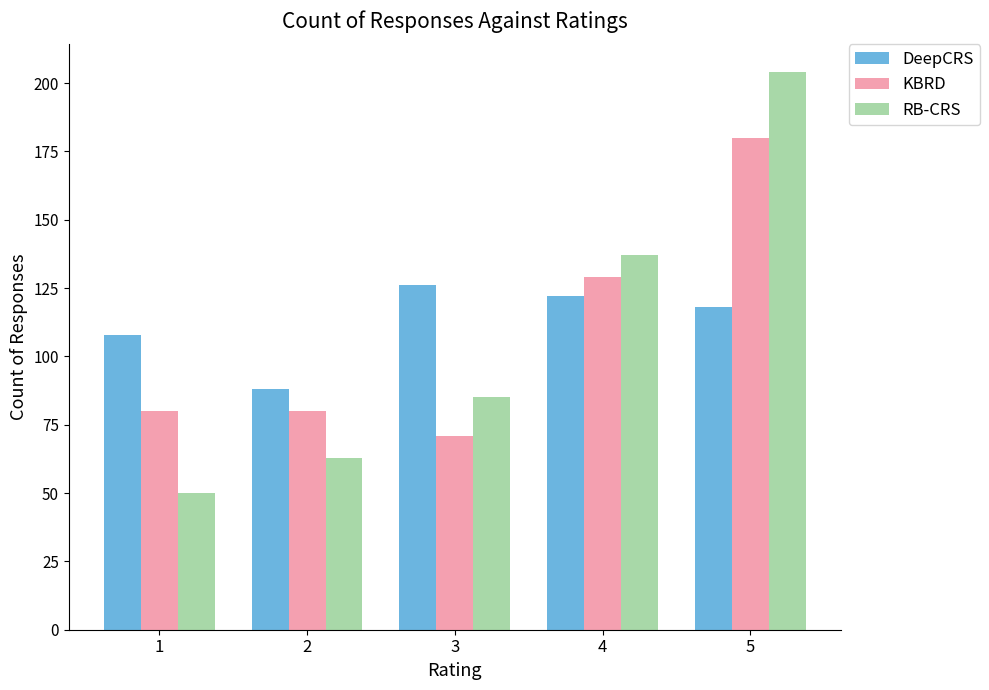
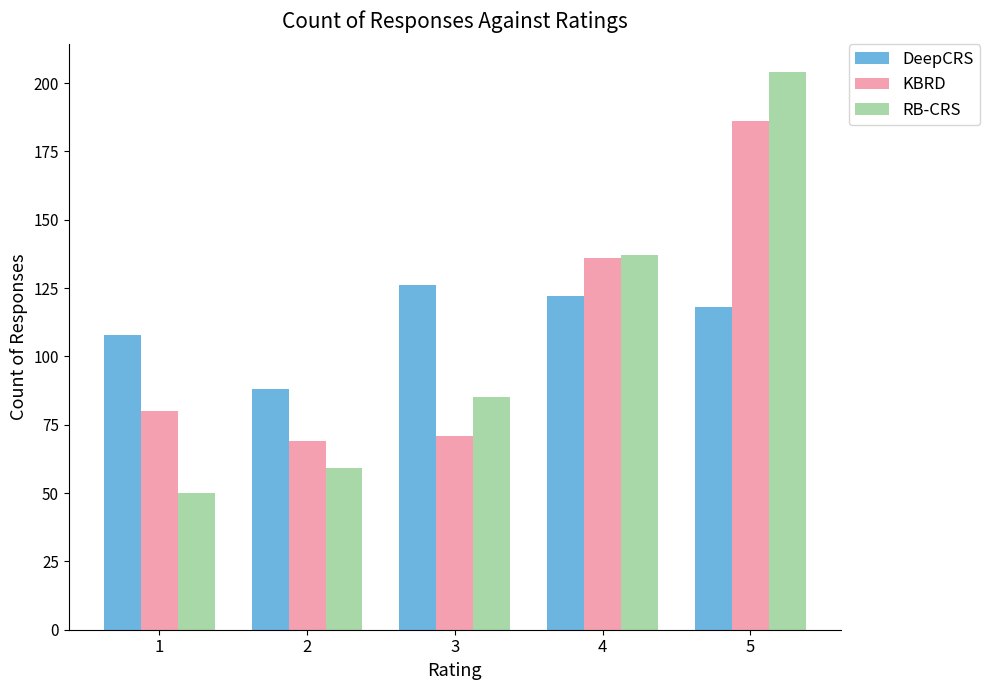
  {
    "DeepCRS": {
      "1": 108,
      "2": 88,
      "3": 126,
      "4": 122,
      "5": 118
    },
    "KBRD": {
      "1": 80,
-     "2": 80,
+     "2": 69,
      "3": 71,
-     "4": 129,
-     "5": 180
+     "4": 136,
+     "5": 186
    },
    "RB-CRS": {
      "1": 50,
-     "2": 63,
+     "2": 59,
      "3": 85,
      "4": 137,
      "5": 204
    }
  }
